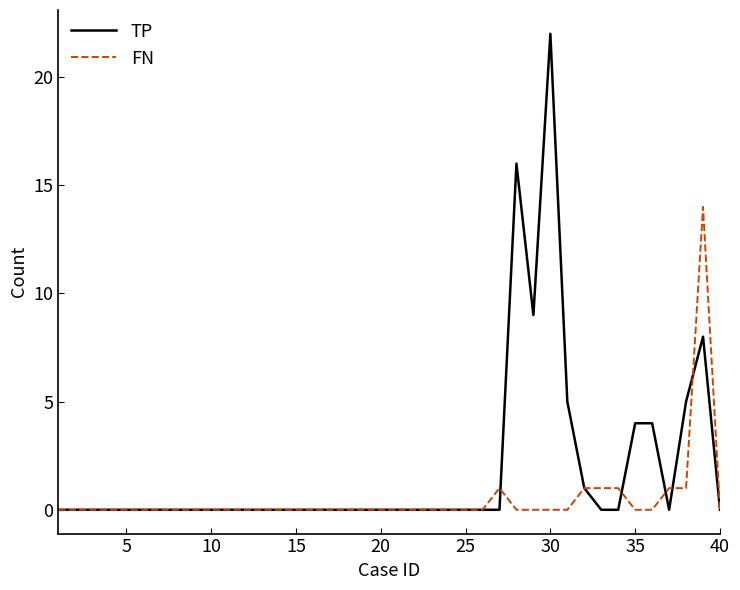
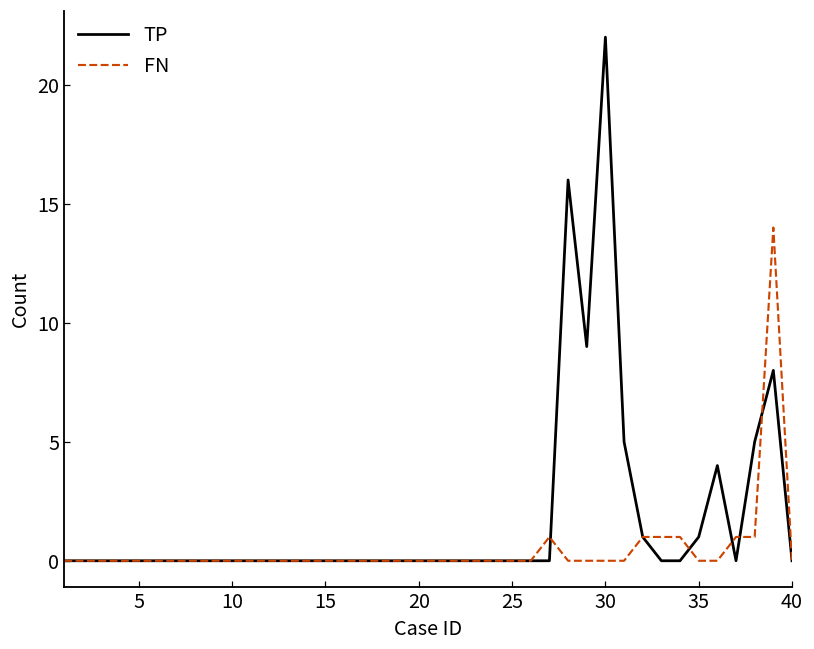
  {
    "TP": {
      "30": 22,
-     "35": 4
+     "35": 1
    },
    "FN": {
      "30": 0,
      "35": 0
    }
  }
